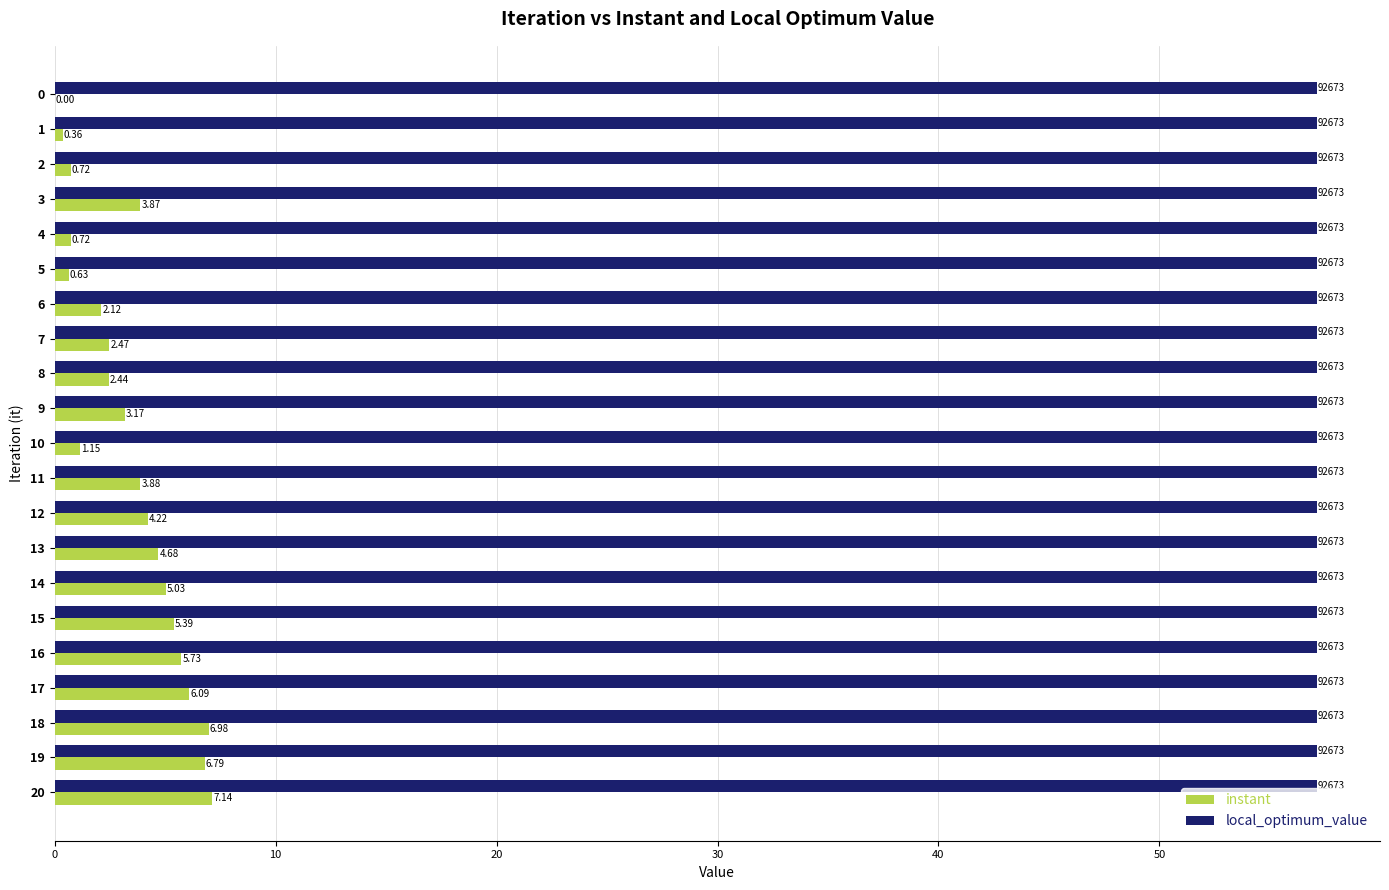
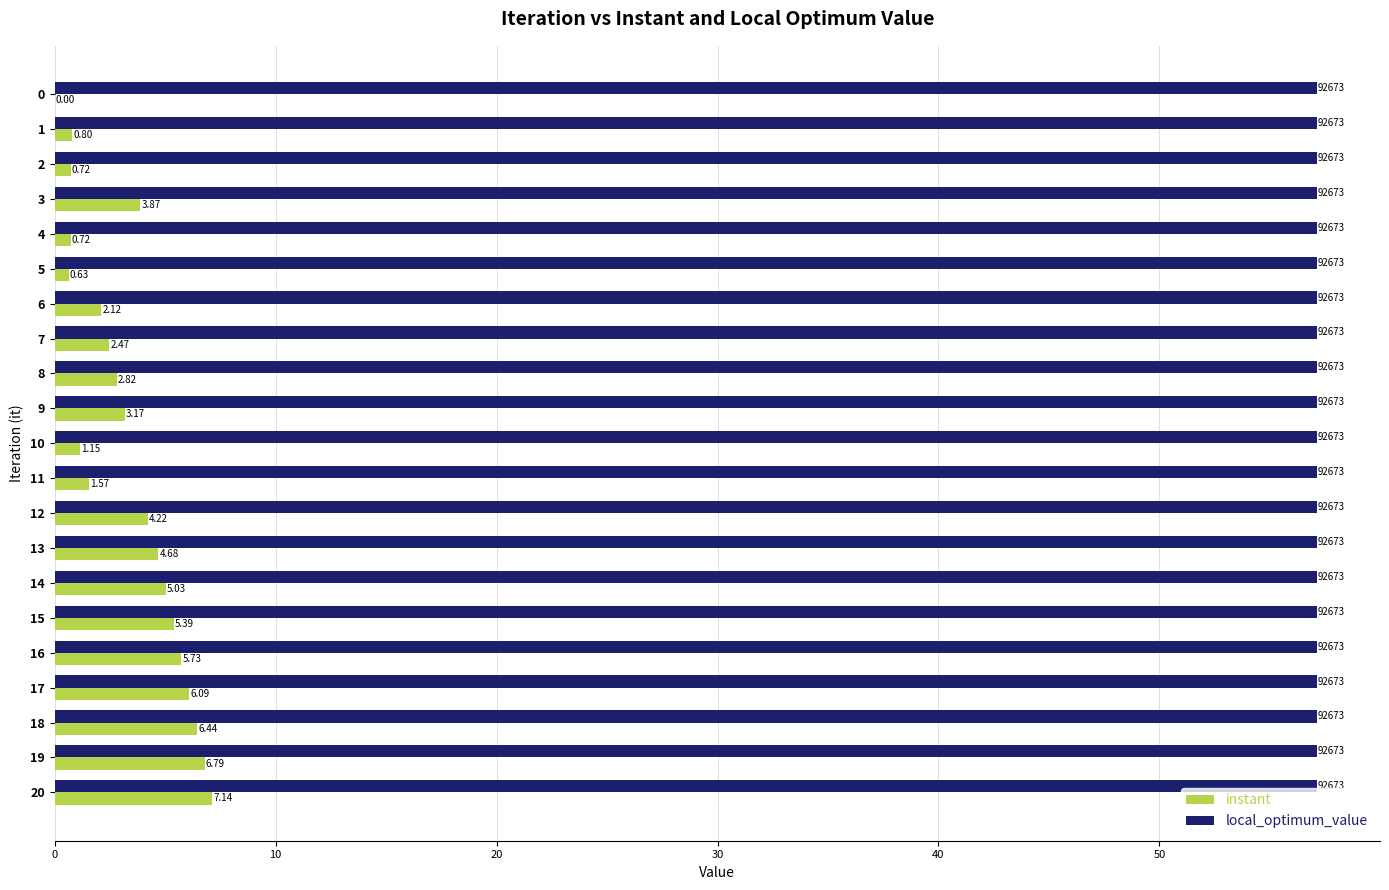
  {
    "instant": {
      "0": 0.00,
-     "1": 0.36,
+     "1": 0.80,
      "2": 0.72,
      "3": 3.87,
      "4": 0.72,
      "5": 0.63,
      "6": 2.12,
      "7": 2.47,
-     "8": 2.44,
+     "8": 2.82,
      "9": 3.17,
      "10": 1.15,
-     "11": 3.88,
+     "11": 1.57,
      "12": 4.22,
      "13": 4.68,
      "14": 5.03,
      "15": 5.39,
      "16": 5.73,
      "17": 6.09,
-     "18": 6.98,
+     "18": 6.44,
      "19": 6.79,
      "20": 7.14
    }
  }
